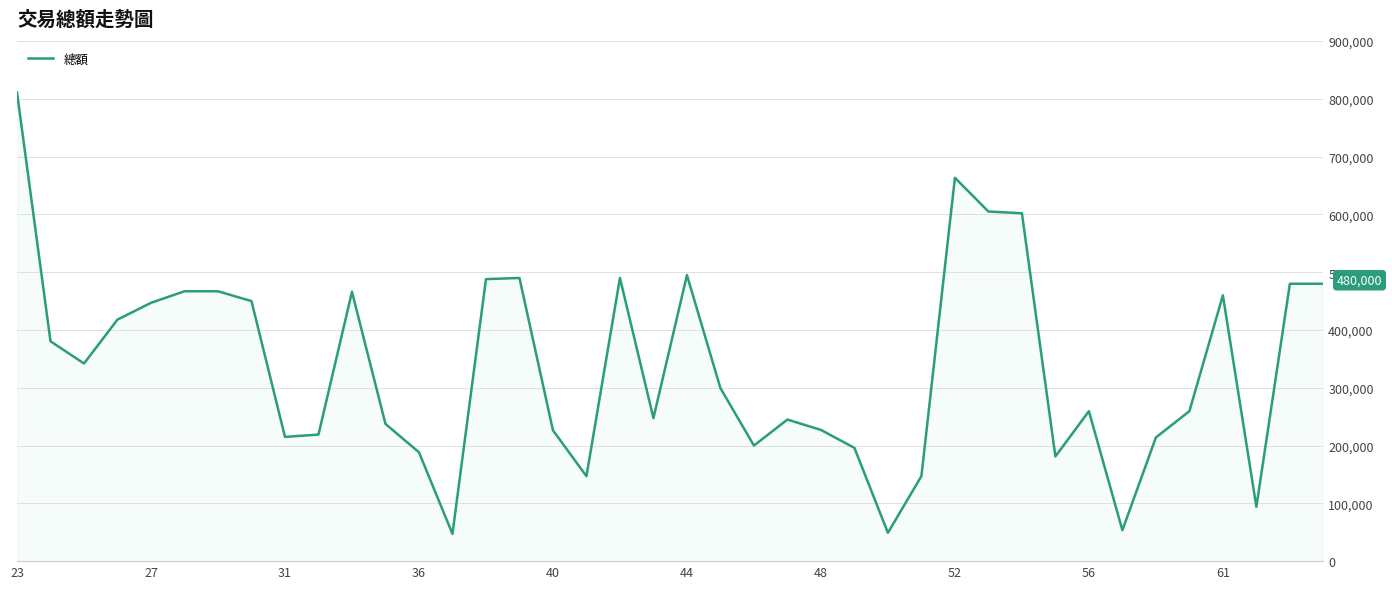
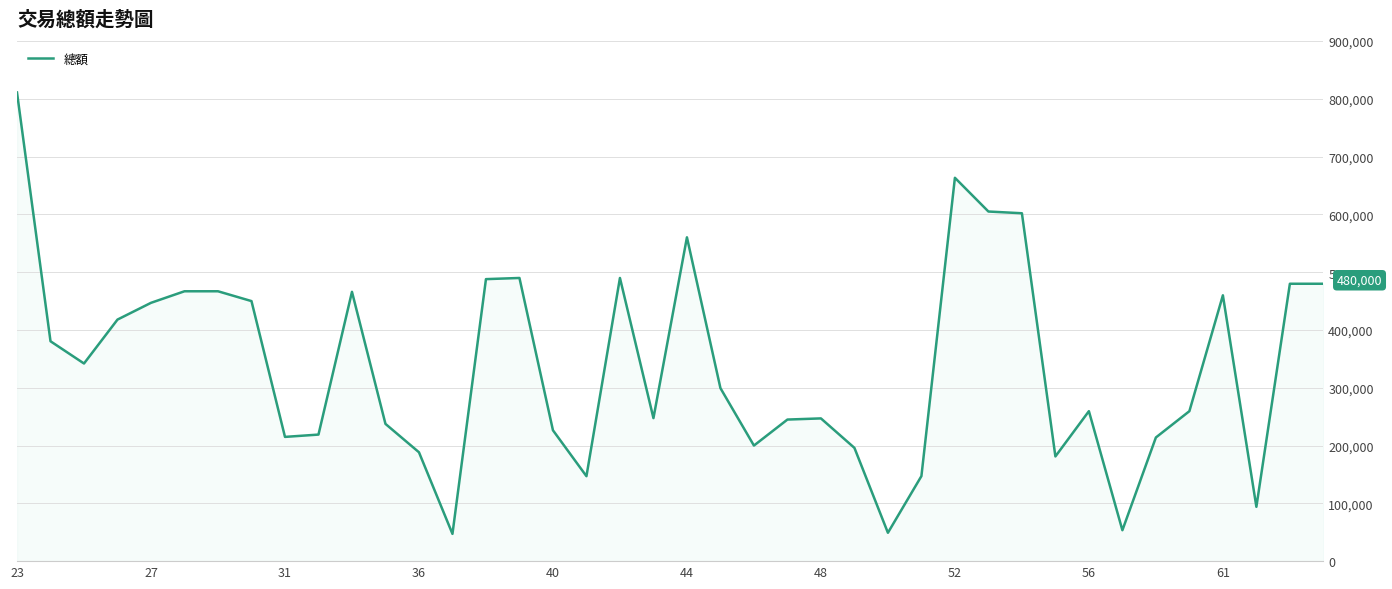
  {
    "36": "190,000",
    "40": "230,000",
-   "44": "500,000",
-   "48": "230,000",
+   "44": "560,000",
+   "48": "250,000",
    "52": "660,000",
    "56": "260,000",
    "61": "460,000"
  }
